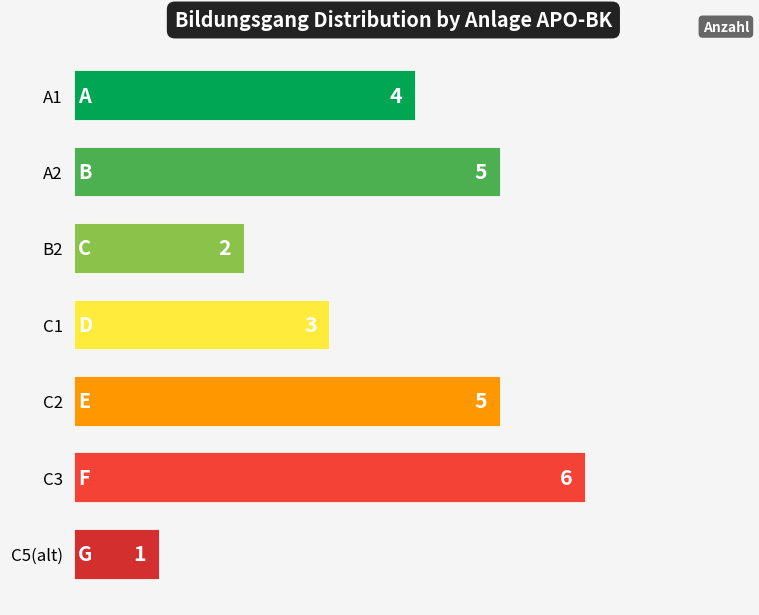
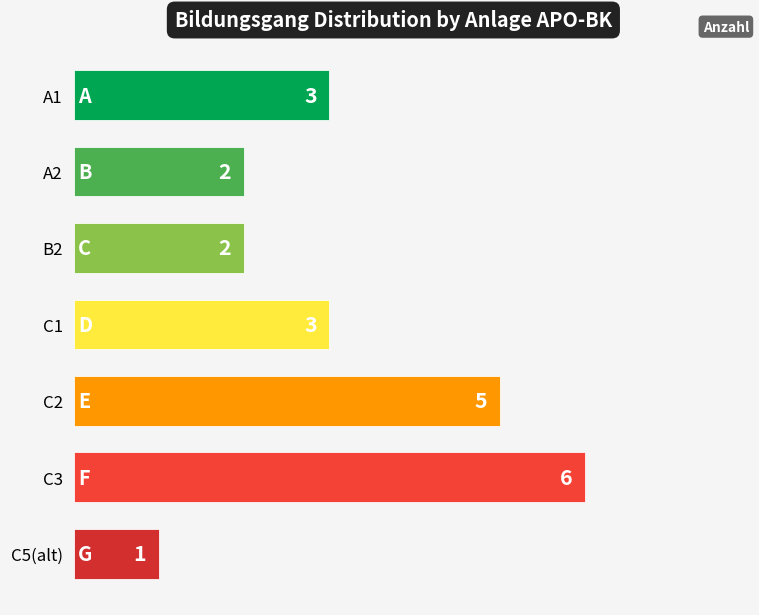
  {
-   "A1": 4,
-   "A2": 5,
+   "A1": 3,
+   "A2": 2,
    "B2": 2,
    "C1": 3,
    "C2": 5,
    "C3": 6,
    "C5(alt)": 1
  }
